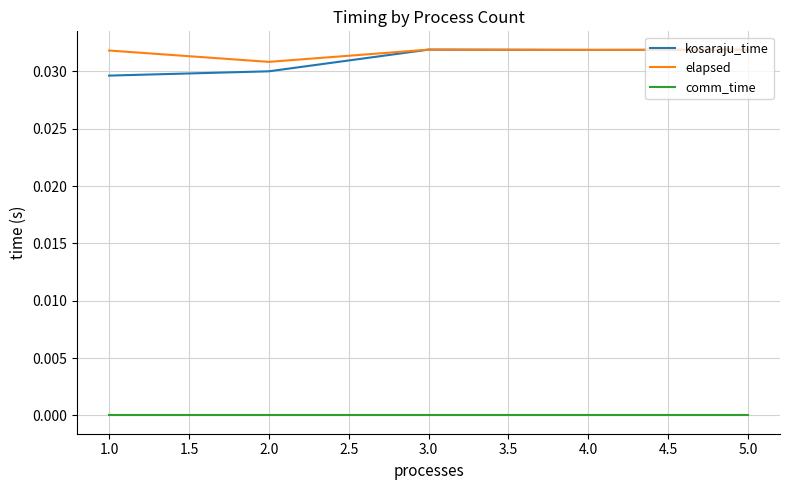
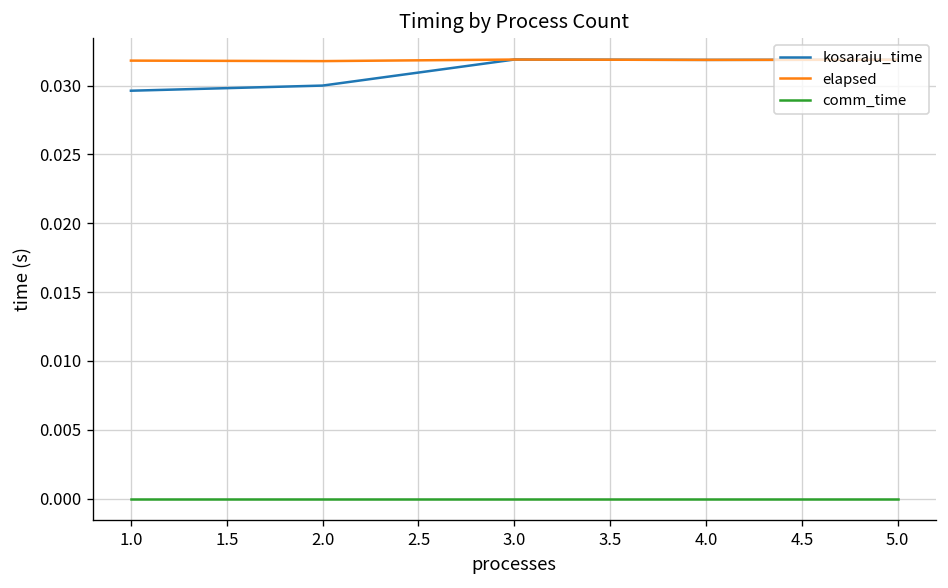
  {
    "kosaraju_time": {
      "1.0": 0.0296,
      "2.0": 0.0300
    },
    "elapsed": {
      "1.0": 0.0318,
-     "2.0": 0.0308
+     "2.0": 0.0318
    },
    "comm_time": {
      "1.0": 0.0000,
      "2.0": 0.0000,
      "3.0": 0.0000,
      "4.0": 0.0000,
      "5.0": 0.0000
    }
  }
